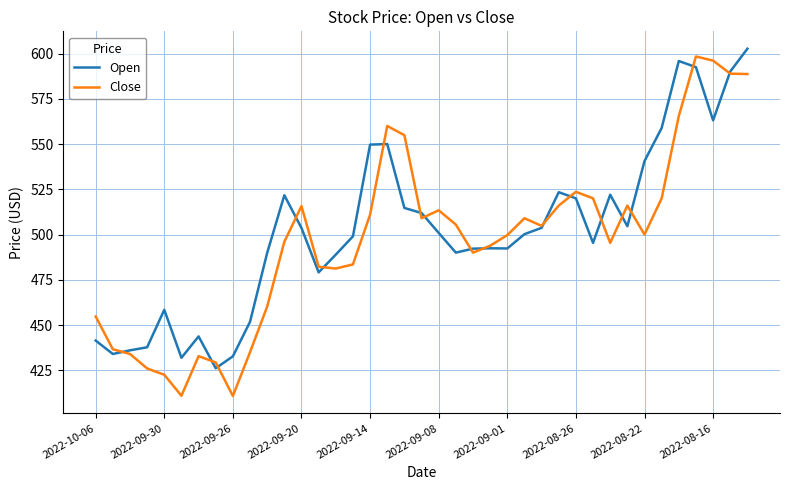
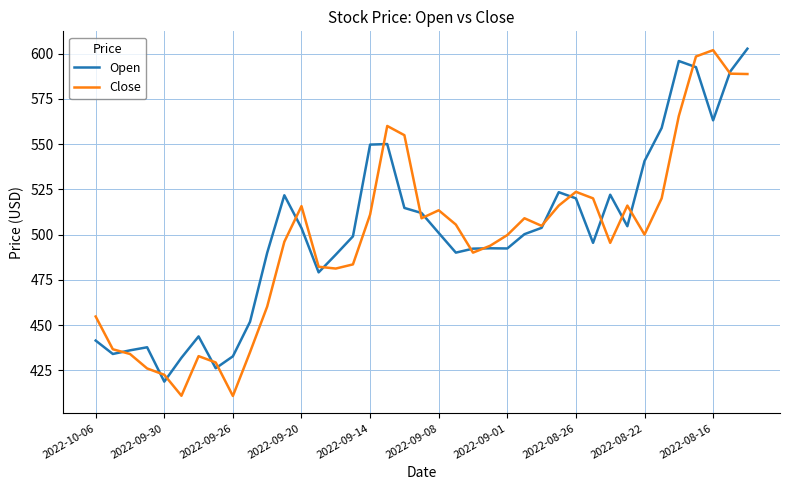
  {
    "Open": {
      "2022-10-06": 441,
-     "2022-09-30": 458,
+     "2022-09-30": 419,
      "2022-09-26": 433,
      "2022-09-20": 504,
      "2022-09-14": 550,
      "2022-09-08": 501,
      "2022-09-01": 492,
      "2022-08-26": 520,
      "2022-08-22": 541,
      "2022-08-16": 563
    },
    "Close": {
      "2022-10-06": 455,
      "2022-09-30": 423,
      "2022-09-26": 411,
      "2022-09-20": 516,
      "2022-09-14": 511,
      "2022-09-08": 513,
      "2022-09-01": 500,
      "2022-08-26": 524,
      "2022-08-22": 500,
-     "2022-08-16": 596
+     "2022-08-16": 602
    }
  }
